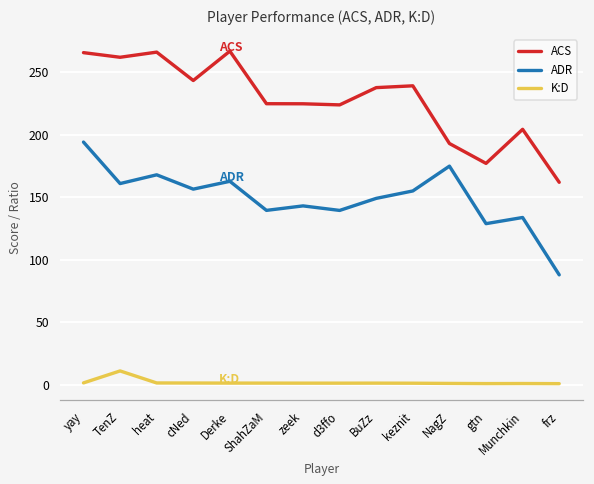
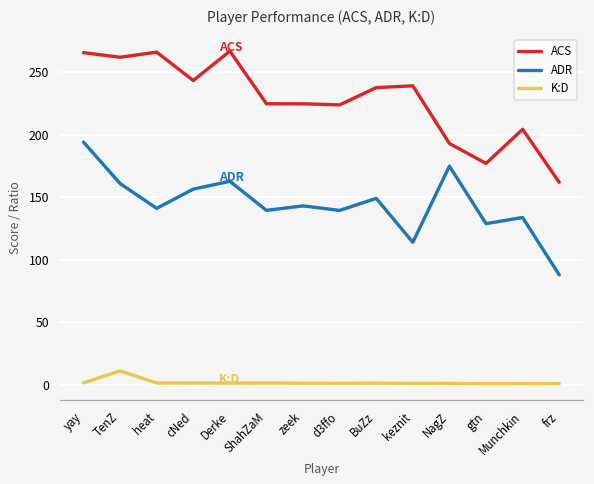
  {
    "ACS": {
      "yay": 266,
      "TenZ": 262,
      "heat": 266,
      "cNed": 243,
      "Derke": 267,
      "ShahZaM": 225,
      "zeek": 225,
      "d3ffo": 224,
      "BuZz": 238,
      "keznit": 239,
      "NagZ": 193,
      "gtn": 177,
      "Munchkin": 204,
      "frz": 162
    },
    "ADR": {
      "yay": 194,
      "TenZ": 161,
-     "heat": 168,
+     "heat": 141,
      "cNed": 156,
      "Derke": 163,
      "ShahZaM": 139,
      "zeek": 143,
      "d3ffo": 139,
      "BuZz": 149,
-     "keznit": 155,
+     "keznit": 114,
      "NagZ": 175,
      "gtn": 129,
      "Munchkin": 134,
      "frz": 88
    },
    "K:D": {
      "yay": 1,
      "TenZ": 11,
      "heat": 1,
      "cNed": 1,
      "Derke": 1,
      "ShahZaM": 1,
      "zeek": 1,
      "d3ffo": 1,
      "BuZz": 1,
      "keznit": 1,
      "NagZ": 1,
      "gtn": 1,
      "Munchkin": 1,
      "frz": 1
    }
  }
